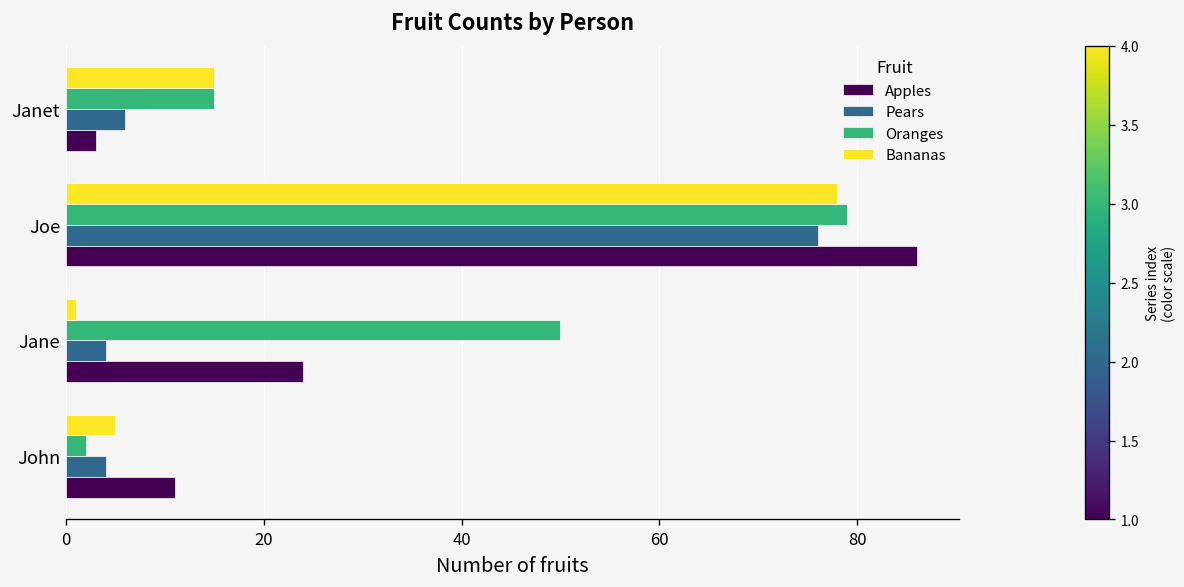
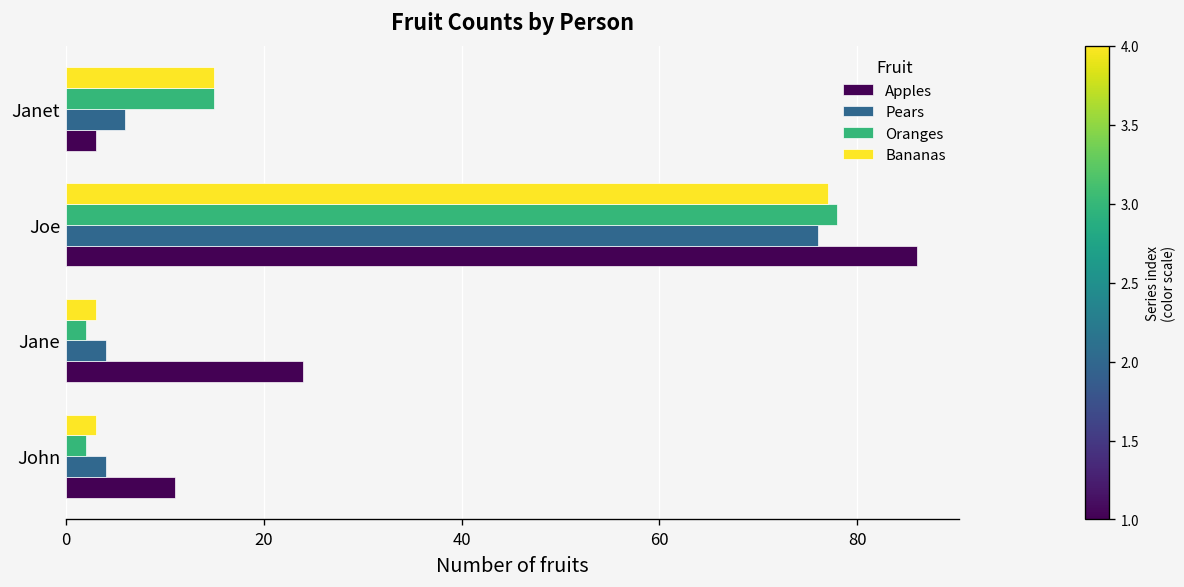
  {
    "Apples": {
      "Janet": 3,
      "Joe": 86,
      "Jane": 24,
      "John": 11
    },
    "Pears": {
      "Janet": 6,
      "Joe": 76,
      "Jane": 4,
      "John": 4
    },
    "Oranges": {
      "Janet": 15,
-     "Joe": 79,
-     "Jane": 50,
+     "Joe": 78,
+     "Jane": 2,
      "John": 2
    },
    "Bananas": {
      "Janet": 15,
-     "Joe": 78,
-     "Jane": 1,
-     "John": 5
+     "Joe": 77,
+     "Jane": 3,
+     "John": 3
    }
  }
